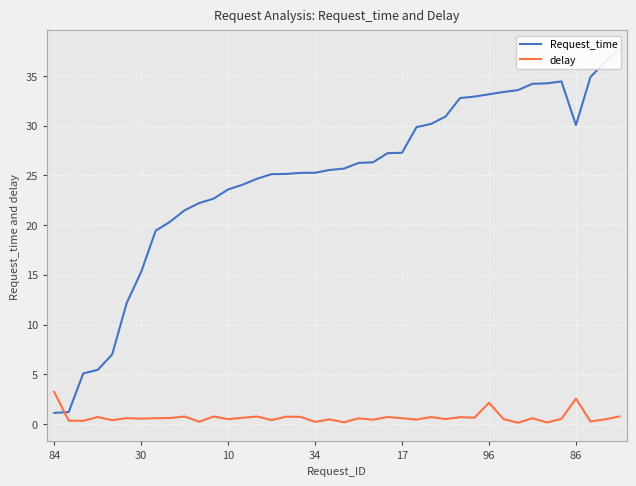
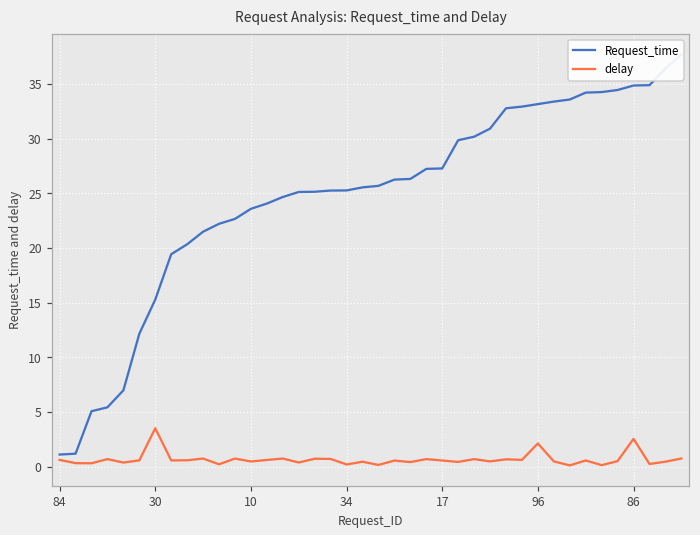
  {
    "Request_time": {
      "84": 1,
      "30": 15,
      "96": 33,
-     "86": 30
+     "86": 35
    },
    "delay": {
-     "84": 3,
-     "30": 1,
+     "84": 1,
+     "30": 4,
      "96": 2,
      "86": 3
    }
  }
